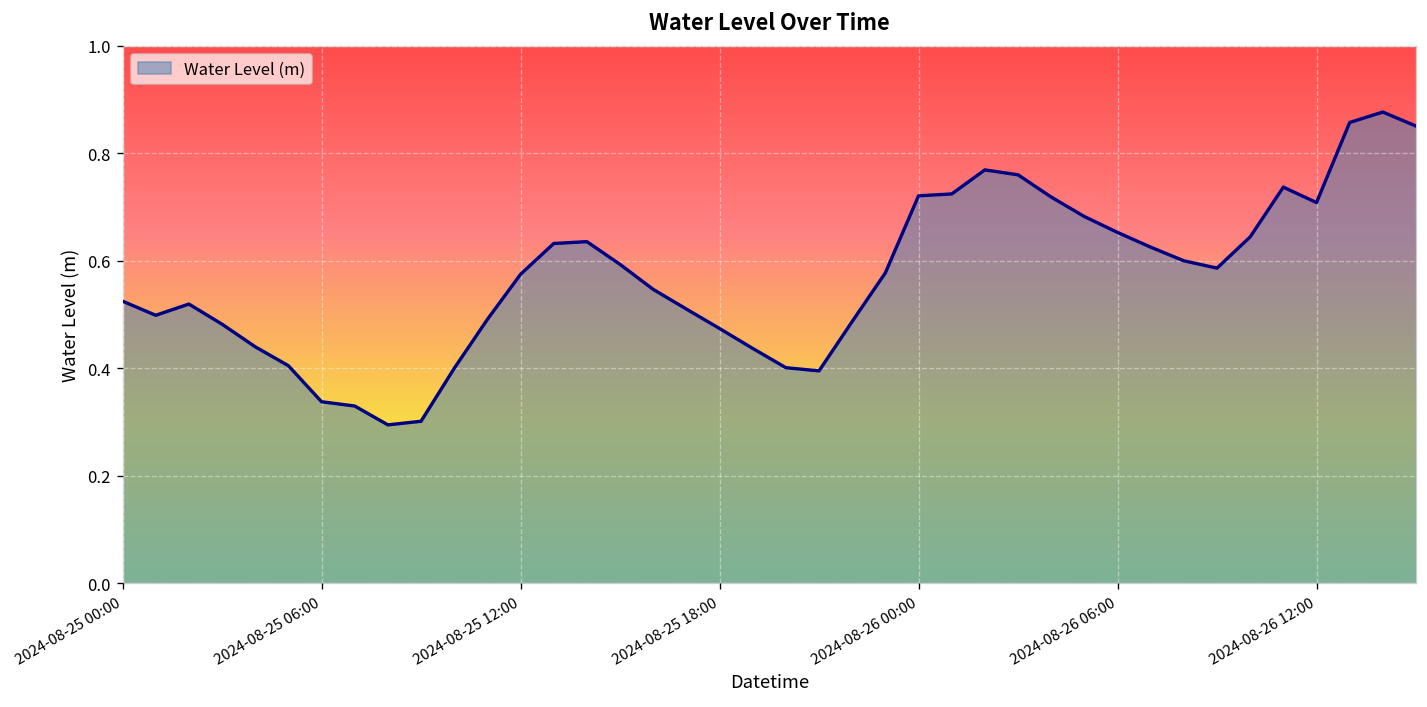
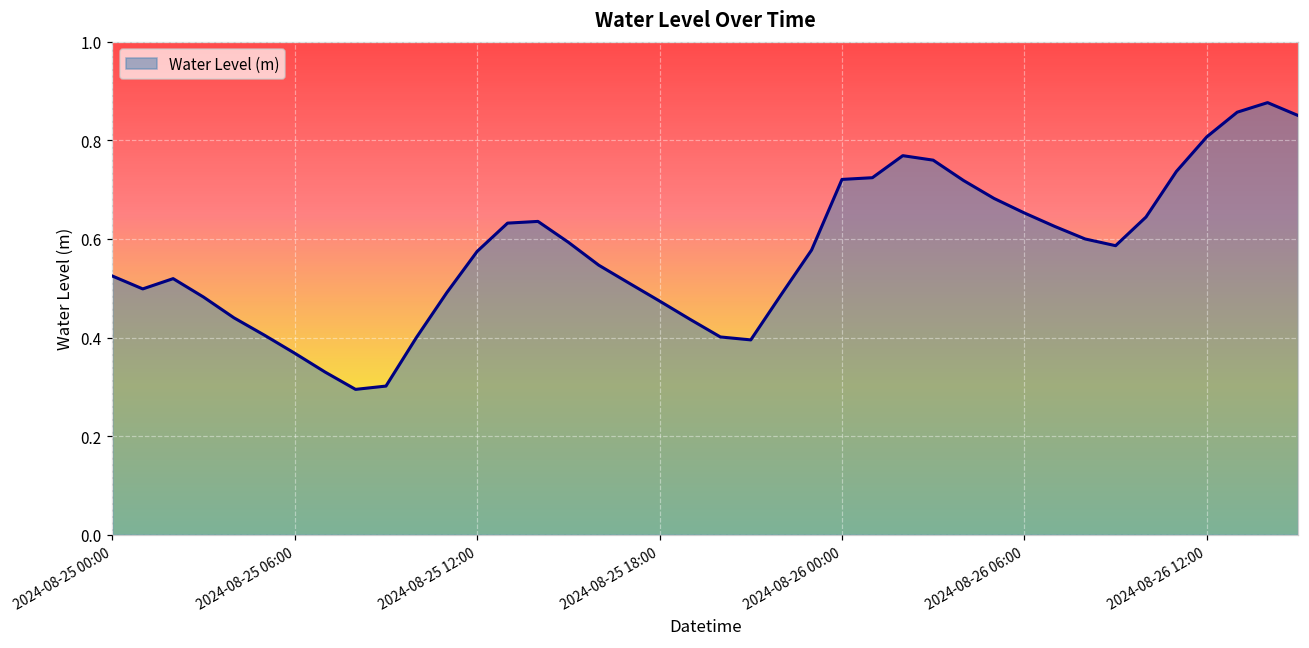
  {
    "2024-08-25 00:00": 0.52,
-   "2024-08-25 06:00": 0.34,
+   "2024-08-25 06:00": 0.37,
    "2024-08-25 12:00": 0.57,
    "2024-08-25 18:00": 0.47,
    "2024-08-26 00:00": 0.72,
    "2024-08-26 06:00": 0.65,
-   "2024-08-26 12:00": 0.71
+   "2024-08-26 12:00": 0.81
  }
